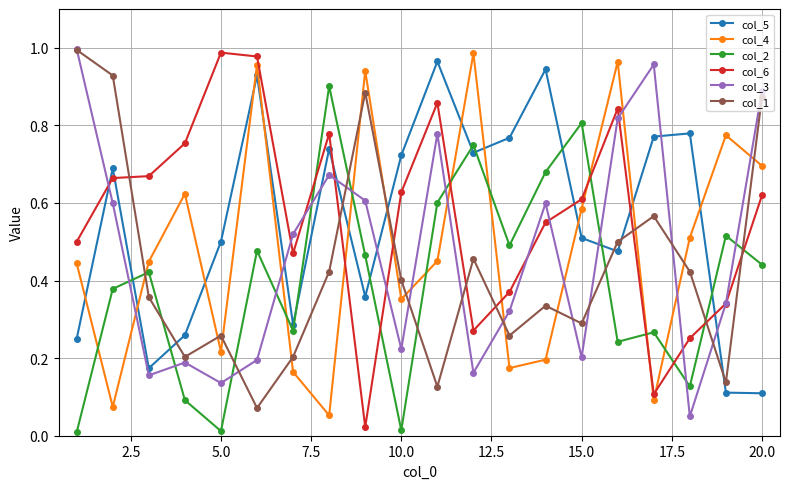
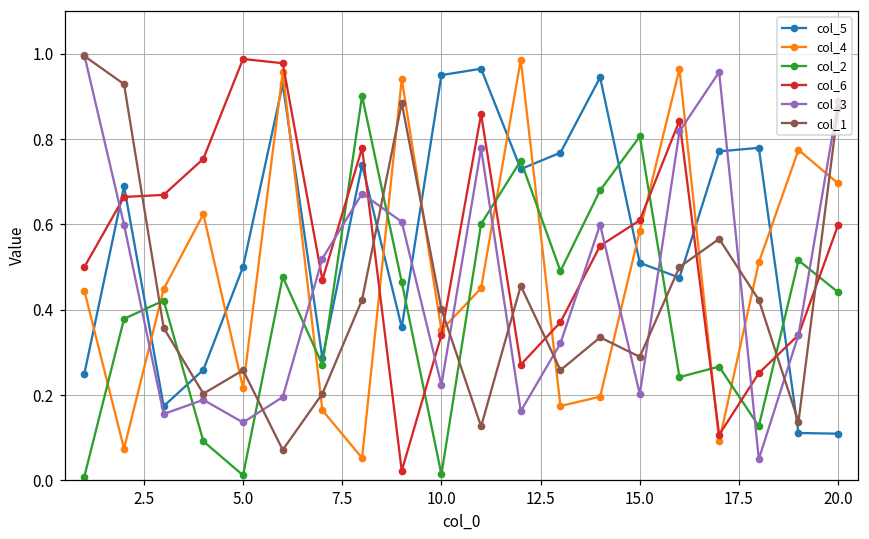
  {
    "col_5": {
      "5.0": 0.50,
-     "10.0": 0.72,
+     "10.0": 0.95,
      "15.0": 0.51,
      "20.0": 0.11
    },
    "col_4": {
      "5.0": 0.22,
      "10.0": 0.35,
      "15.0": 0.59,
      "20.0": 0.70
    },
    "col_2": {
      "5.0": 0.01,
      "10.0": 0.01,
      "15.0": 0.81,
      "20.0": 0.44
    },
    "col_6": {
      "5.0": 0.99,
-     "10.0": 0.63,
+     "10.0": 0.34,
      "15.0": 0.61,
-     "20.0": 0.62
+     "20.0": 0.60
    },
    "col_3": {
      "5.0": 0.14,
      "10.0": 0.22,
      "15.0": 0.20
    },
    "col_1": {
      "5.0": 0.26,
      "10.0": 0.40,
      "15.0": 0.29
    }
  }
